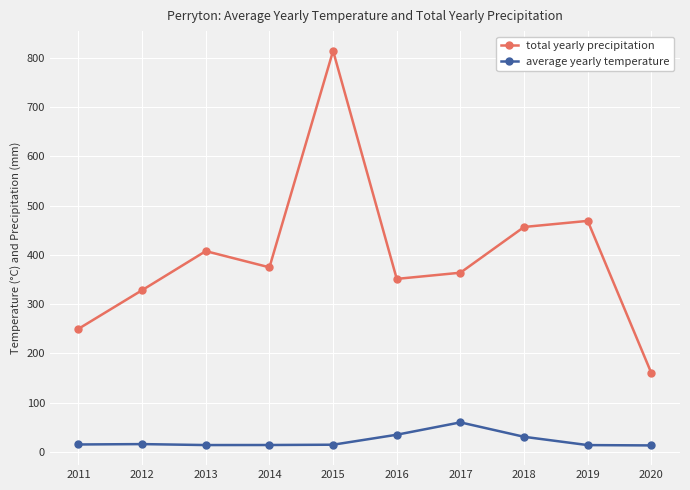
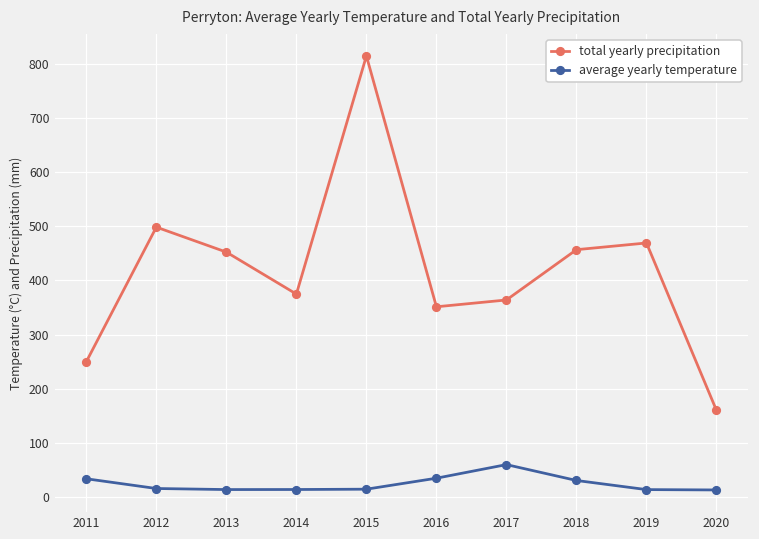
  {
    "total yearly precipitation": {
      "2011": 250,
-     "2012": 330,
-     "2013": 410,
+     "2012": 500,
+     "2013": 450,
      "2014": 370,
      "2015": 810,
      "2016": 350,
      "2017": 360,
      "2018": 460,
      "2019": 470,
      "2020": 160
    },
    "average yearly temperature": {
-     "2011": 20,
+     "2011": 30,
      "2012": 20,
      "2013": 10,
      "2014": 10,
      "2015": 10,
      "2016": 30,
      "2017": 60,
      "2018": 30,
      "2019": 10,
      "2020": 10
    }
  }
